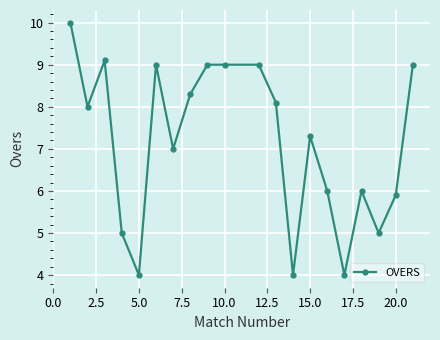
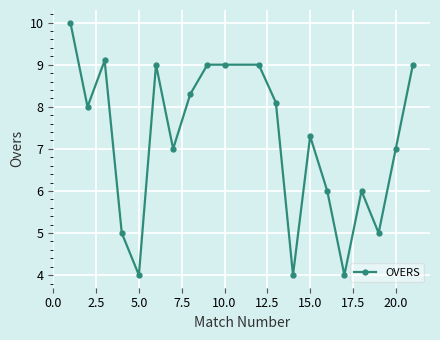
  {
    "5.0": 4.0,
    "10.0": 9.0,
    "15.0": 7.3,
-   "20.0": 5.9
+   "20.0": 7.0
  }
